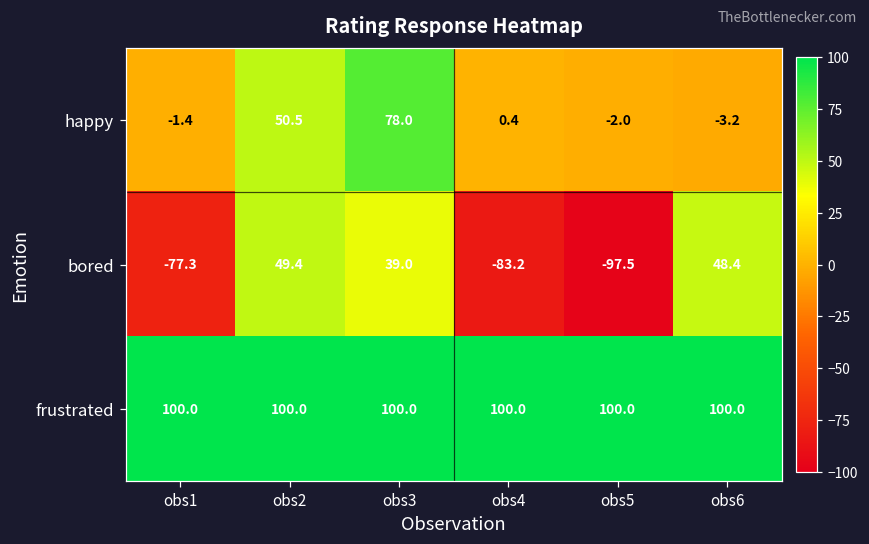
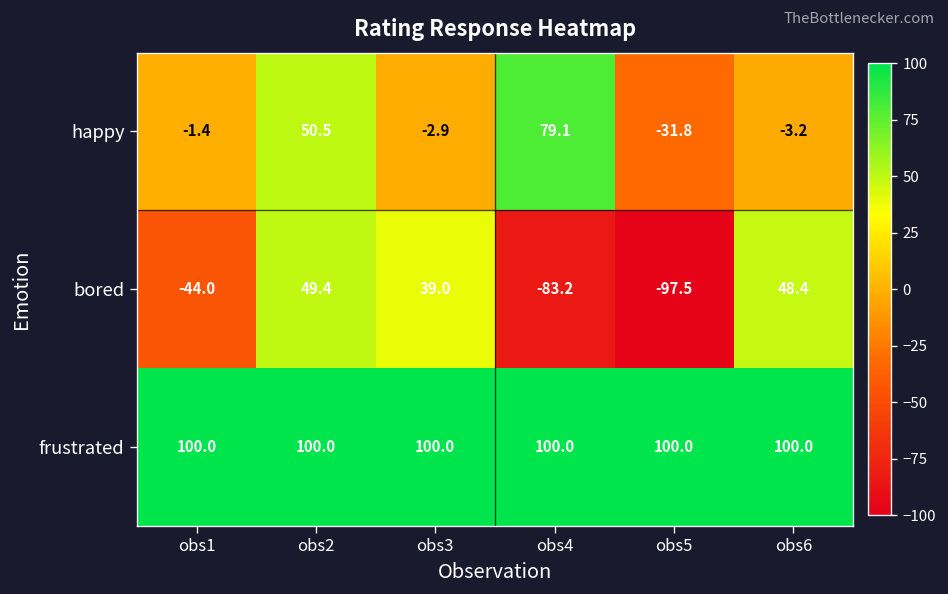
  {
    "happy": {
      "obs1": -1.4,
      "obs2": 50.5,
-     "obs3": 78.0,
-     "obs4": 0.4,
-     "obs5": -2.0,
+     "obs3": -2.9,
+     "obs4": 79.1,
+     "obs5": -31.8,
      "obs6": -3.2
    },
    "bored": {
-     "obs1": -77.3,
+     "obs1": -44.0,
      "obs2": 49.4,
      "obs3": 39.0,
      "obs4": -83.2,
      "obs5": -97.5,
      "obs6": 48.4
    },
    "frustrated": {
      "obs1": 100.0,
      "obs2": 100.0,
      "obs3": 100.0,
      "obs4": 100.0,
      "obs5": 100.0,
      "obs6": 100.0
    }
  }
